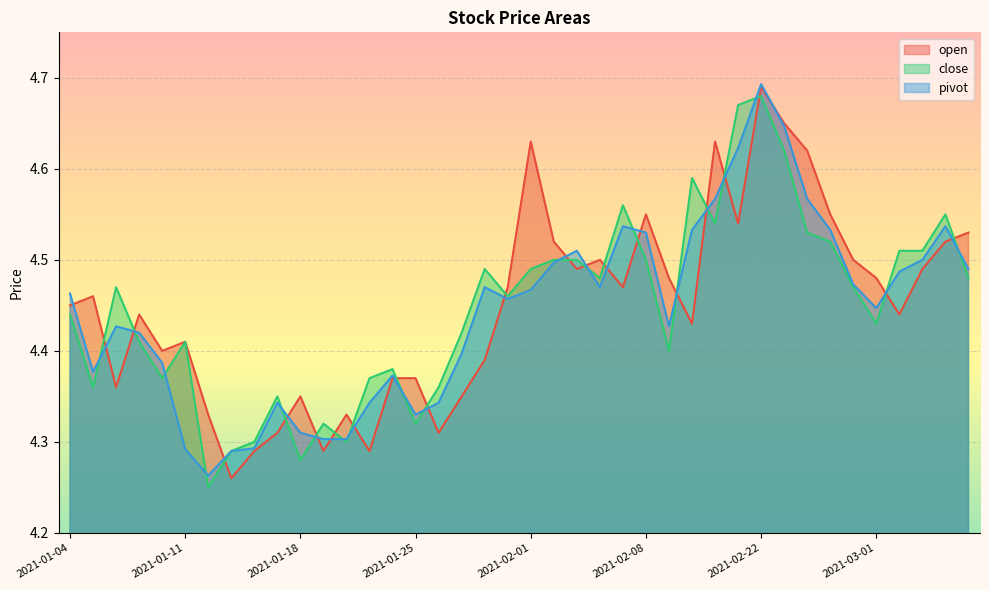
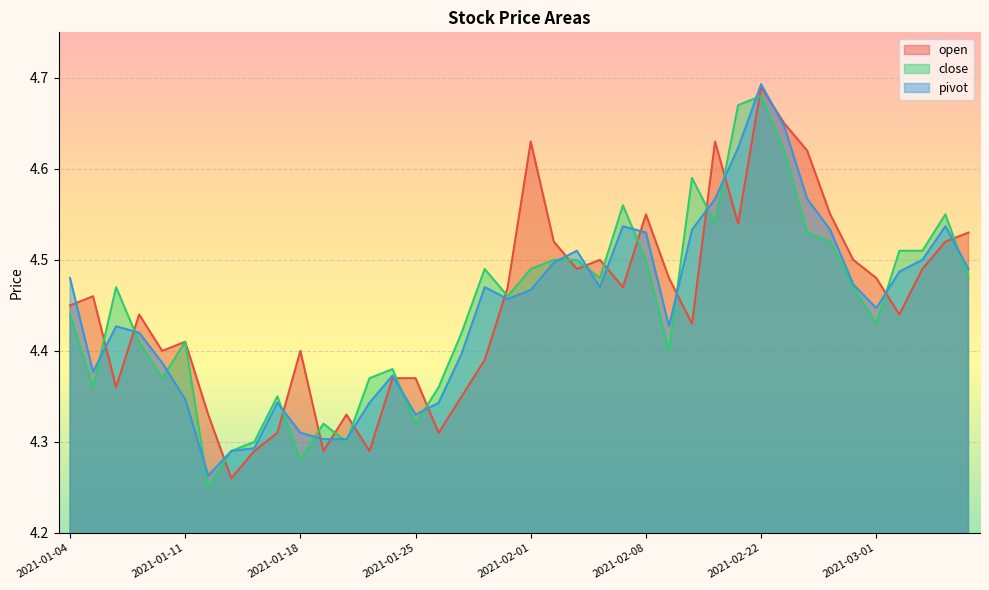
  {
    "open": {
      "2021-01-04": 4.45,
-     "2021-01-18": 4.35,
+     "2021-01-18": 4.40,
      "2021-01-25": 4.37,
      "2021-02-01": 4.63,
      "2021-02-08": 4.55,
      "2021-02-22": 4.69,
      "2021-03-01": 4.48
    },
    "close": {
      "2021-01-04": 4.44,
      "2021-01-18": 4.28,
      "2021-01-25": 4.32,
      "2021-02-01": 4.49,
      "2021-02-08": 4.50,
      "2021-02-22": 4.68,
      "2021-03-01": 4.43
    },
    "pivot": {
-     "2021-01-04": 4.46,
-     "2021-01-11": 4.29,
+     "2021-01-04": 4.48,
+     "2021-01-11": 4.35,
      "2021-01-18": 4.31,
      "2021-01-25": 4.33,
      "2021-02-01": 4.47,
      "2021-02-08": 4.53,
      "2021-02-22": 4.69,
      "2021-03-01": 4.45
    }
  }
